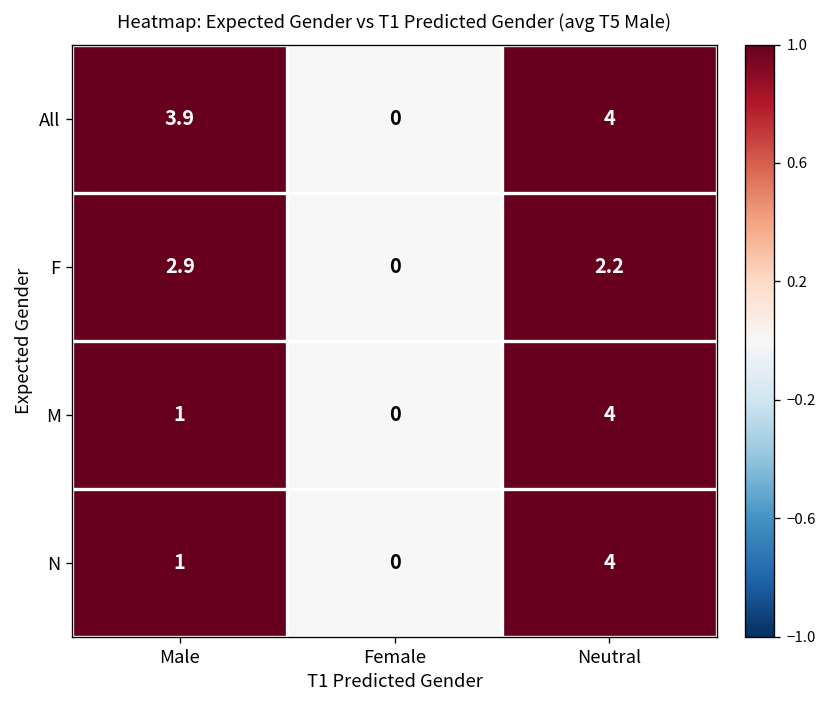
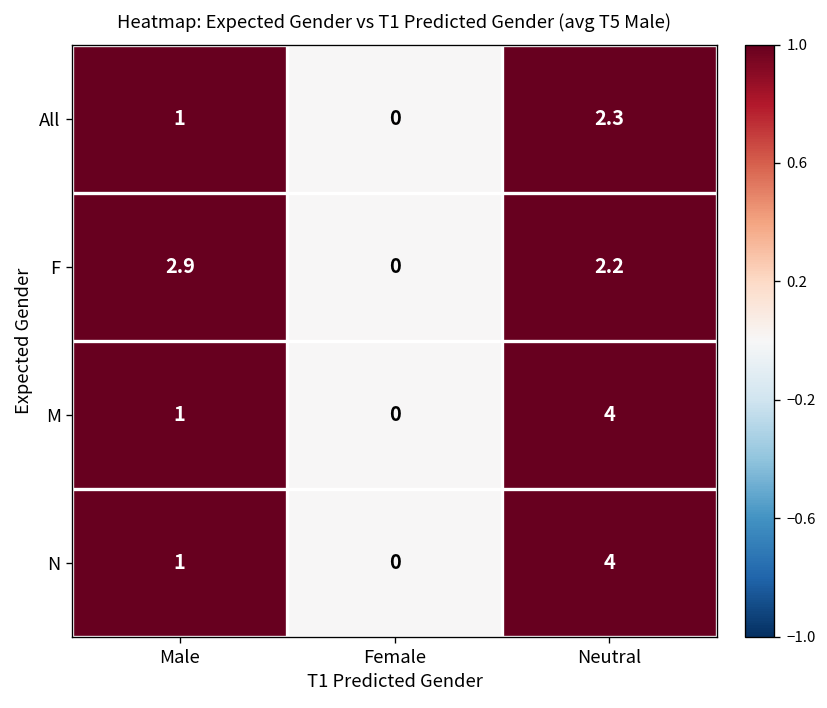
  {
    "All": {
-     "Male": 3.9,
+     "Male": 1,
      "Female": 0,
-     "Neutral": 4
+     "Neutral": 2.3
    },
    "F": {
      "Male": 2.9,
      "Female": 0,
      "Neutral": 2.2
    },
    "M": {
      "Male": 1,
      "Female": 0,
      "Neutral": 4
    },
    "N": {
      "Male": 1,
      "Female": 0,
      "Neutral": 4
    }
  }
